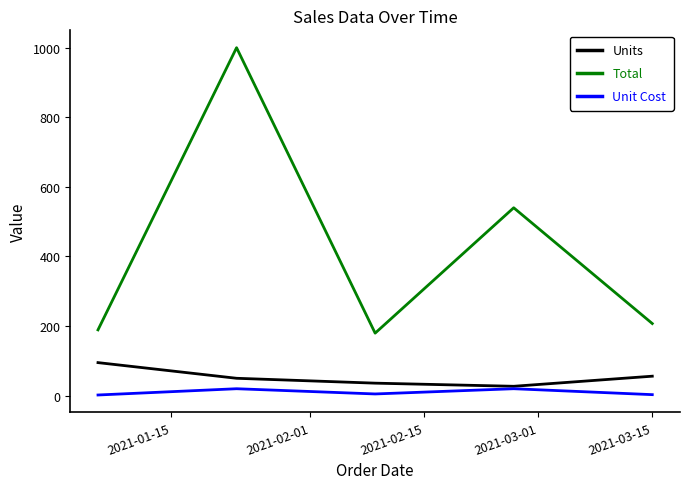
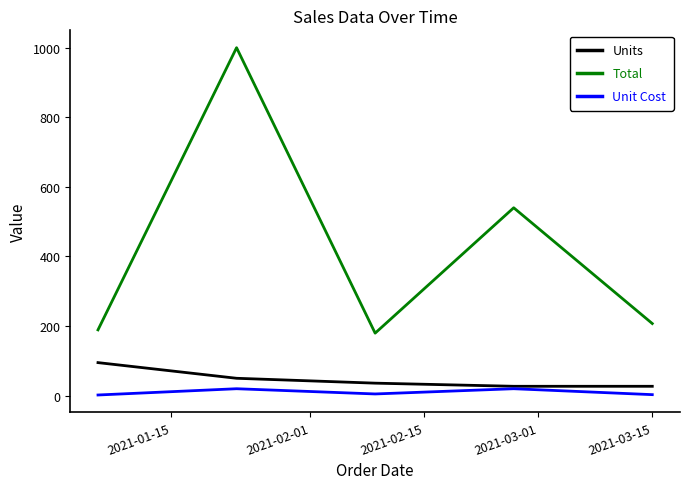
  {
    "Units": {
-     "2021-03-15": 60
+     "2021-03-15": 30
    },
    "Total": {
      "2021-03-15": 210
    },
    "Unit Cost": {
      "2021-03-15": 0
    }
  }
